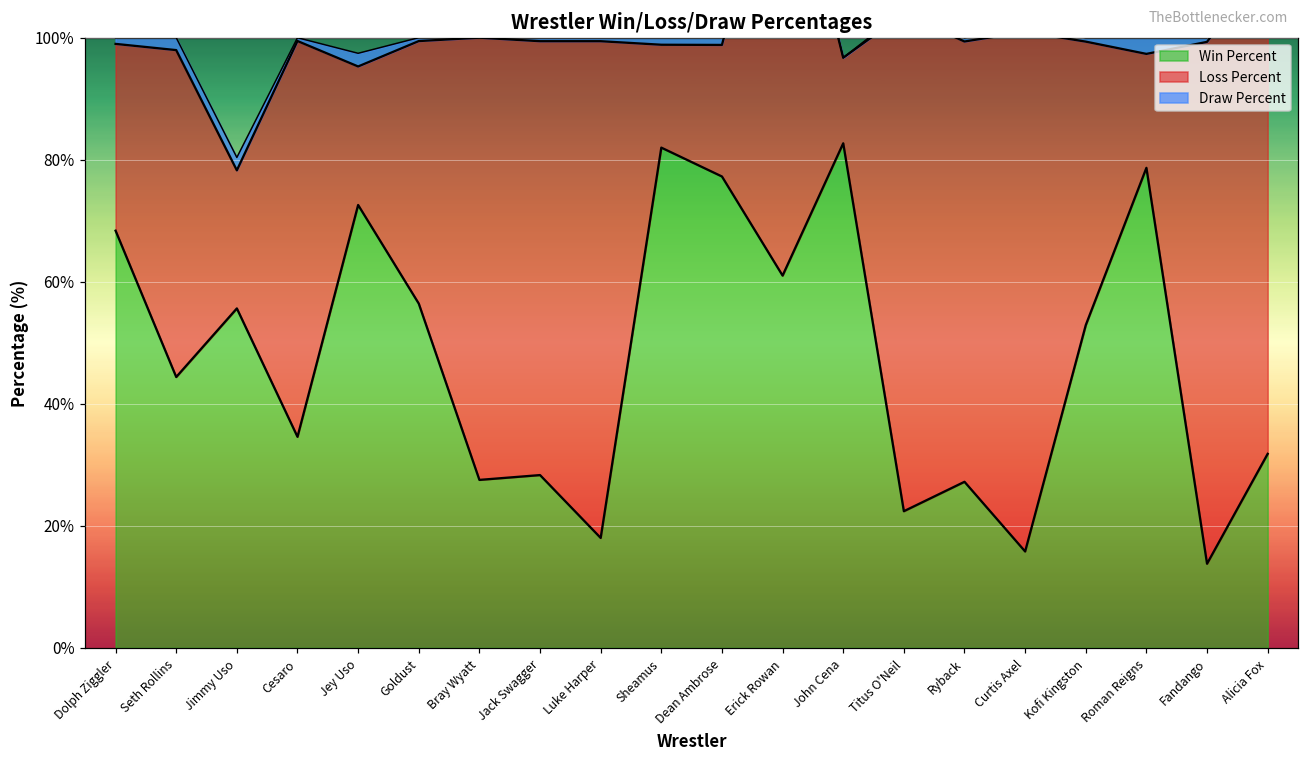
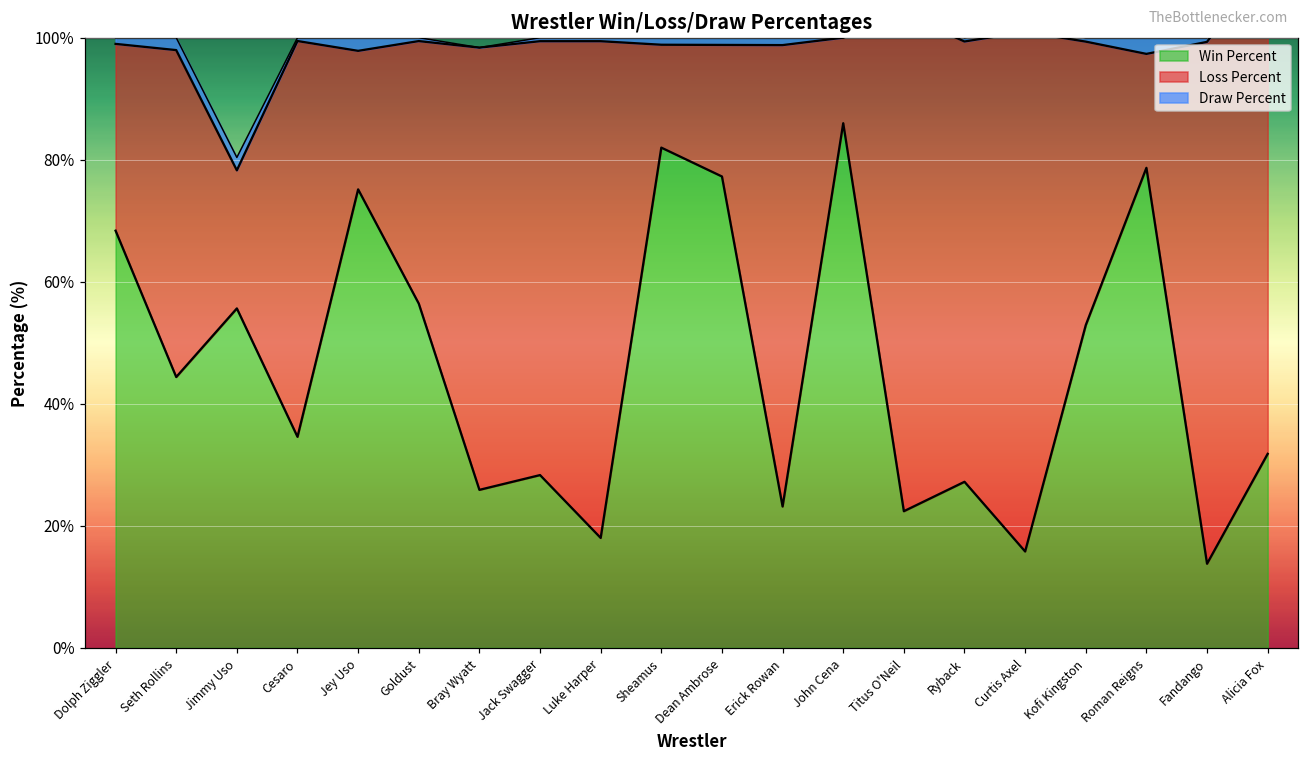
  {
    "Win Percent": {
      "Dolph Ziggler": "68%",
      "Seth Rollins": "44%",
      "Jimmy Uso": "56%",
      "Cesaro": "35%",
-     "Jey Uso": "73%",
+     "Jey Uso": "75%",
      "Goldust": "56%",
-     "Bray Wyatt": "28%",
+     "Bray Wyatt": "26%",
      "Jack Swagger": "28%",
      "Luke Harper": "18%",
      "Sheamus": "82%",
      "Dean Ambrose": "77%",
-     "Erick Rowan": "61%",
-     "John Cena": "83%",
+     "Erick Rowan": "23%",
+     "John Cena": "86%",
      "Titus O'Neil": "22%",
      "Ryback": "27%",
      "Curtis Axel": "16%",
      "Kofi Kingston": "53%",
      "Roman Reigns": "79%",
      "Fandango": "14%",
      "Alicia Fox": "32%"
    },
    "Loss Percent": {
      "Dolph Ziggler": "31%",
      "Seth Rollins": "54%",
      "Jimmy Uso": "23%",
      "Cesaro": "65%",
      "Jey Uso": "23%",
      "Goldust": "43%",
      "Jack Swagger": "71%",
      "Luke Harper": "81%",
      "Sheamus": "17%",
      "Dean Ambrose": "22%",
      "Ryback": "72%",
      "Kofi Kingston": "46%",
      "Roman Reigns": "19%",
      "Fandango": "86%"
    },
    "Draw Percent": {
      "Dolph Ziggler": "1%",
      "Seth Rollins": "2%",
      "Jimmy Uso": "2%",
      "Cesaro": "1%",
      "Jey Uso": "2%",
      "Goldust": "1%",
      "Jack Swagger": "1%",
      "Luke Harper": "1%",
      "Sheamus": "1%",
      "Dean Ambrose": "1%",
      "Ryback": "1%",
      "Kofi Kingston": "1%",
      "Roman Reigns": "3%",
      "Fandango": "1%"
    }
  }
